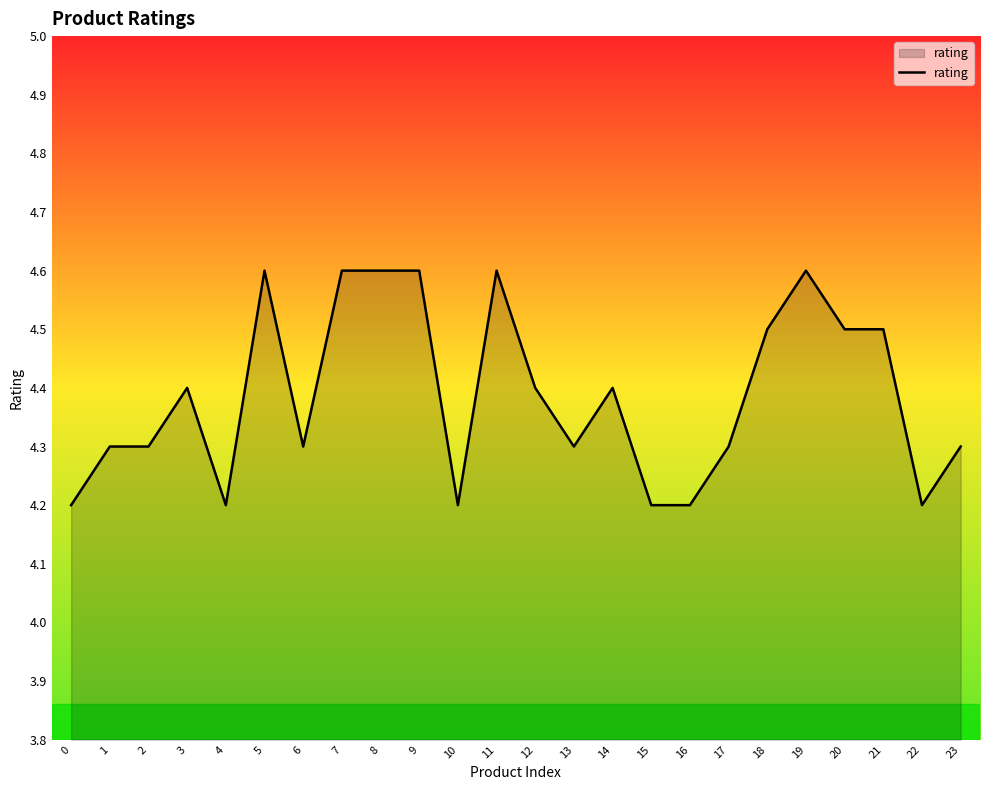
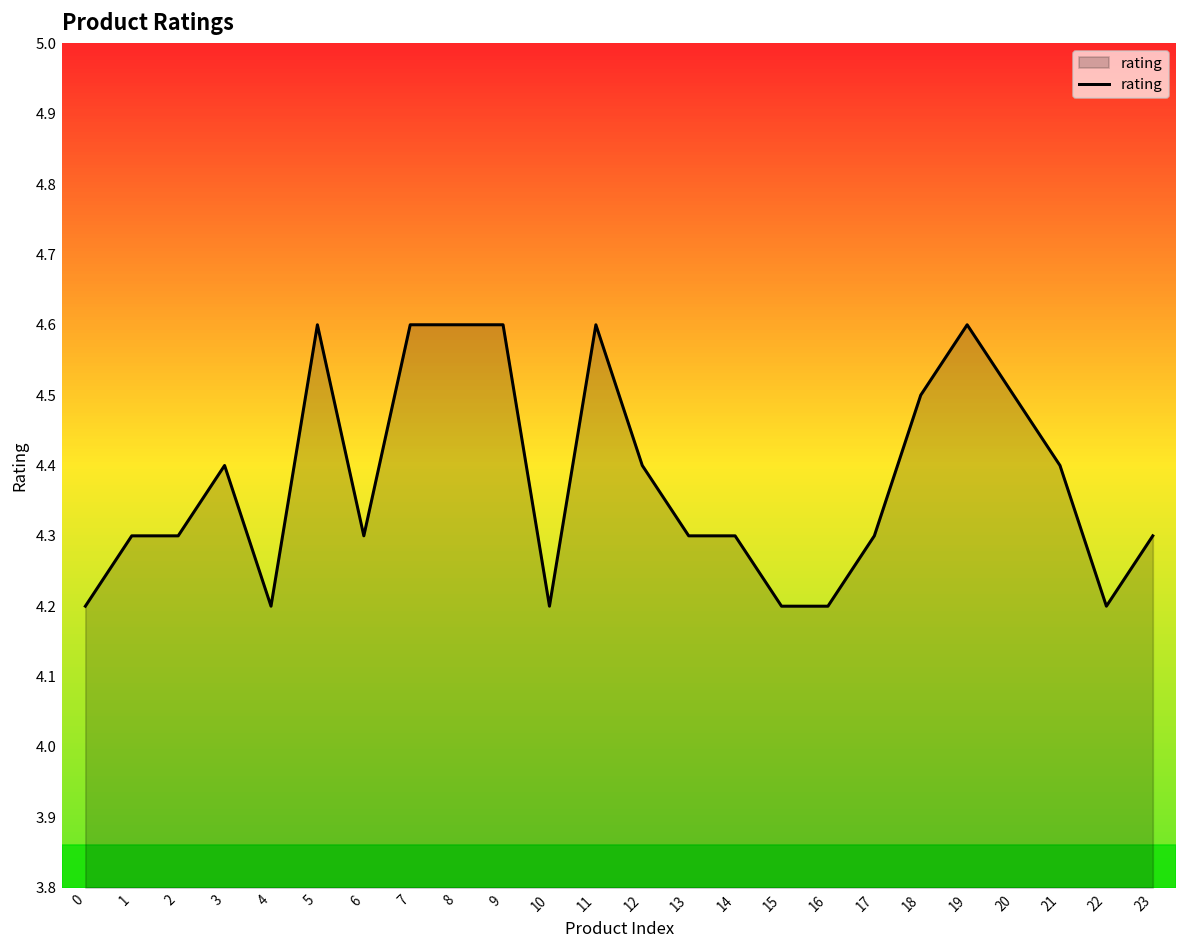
  {
    "0": 4.2,
    "1": 4.3,
    "2": 4.3,
    "3": 4.4,
    "4": 4.2,
    "5": 4.6,
    "6": 4.3,
    "7": 4.6,
    "8": 4.6,
    "9": 4.6,
    "10": 4.2,
    "11": 4.6,
    "12": 4.4,
    "13": 4.3,
-   "14": 4.4,
+   "14": 4.3,
    "15": 4.2,
    "16": 4.2,
    "17": 4.3,
    "18": 4.5,
    "19": 4.6,
    "20": 4.5,
-   "21": 4.5,
+   "21": 4.4,
    "22": 4.2,
    "23": 4.3
  }
